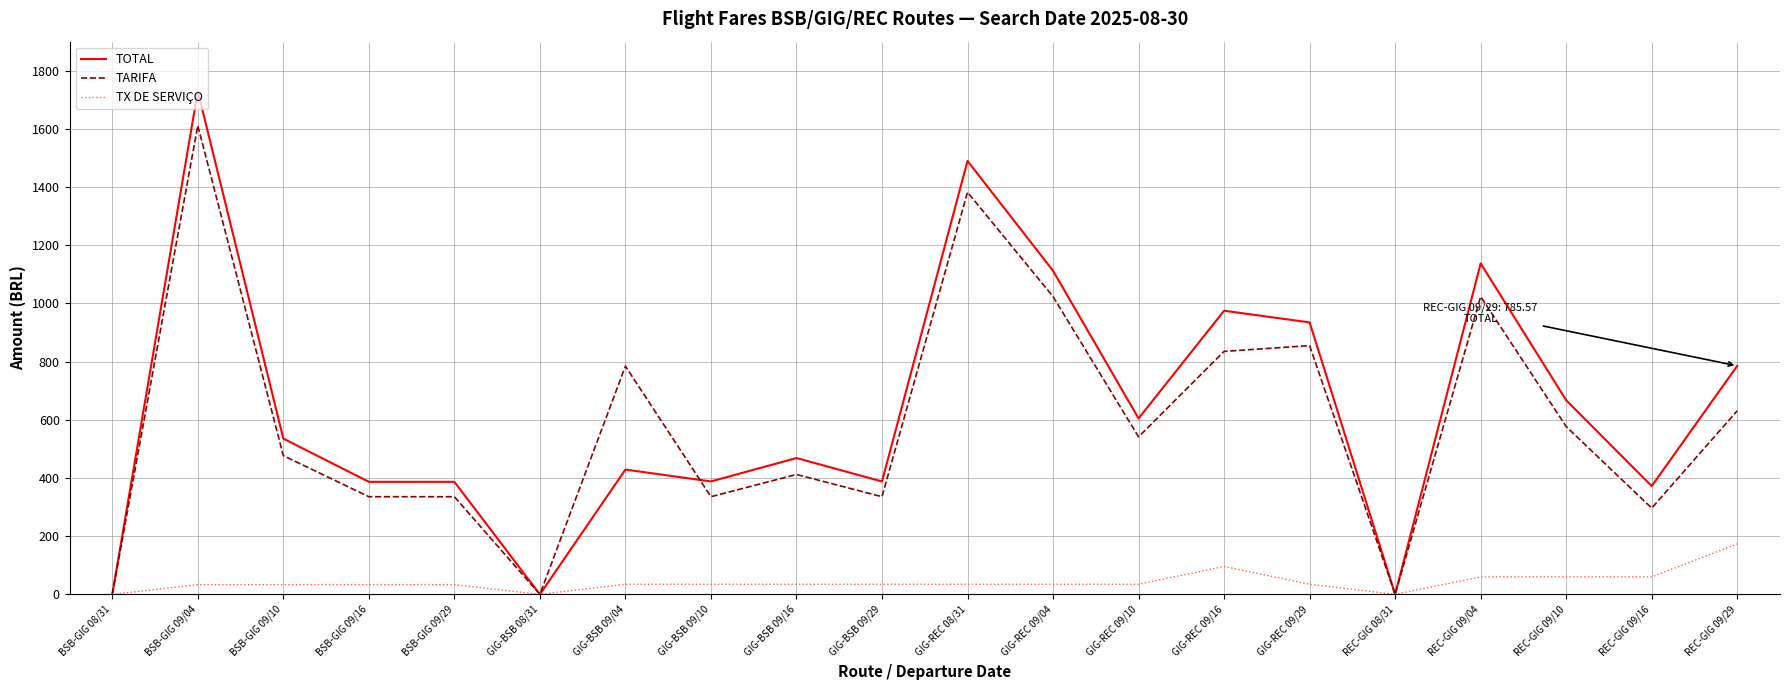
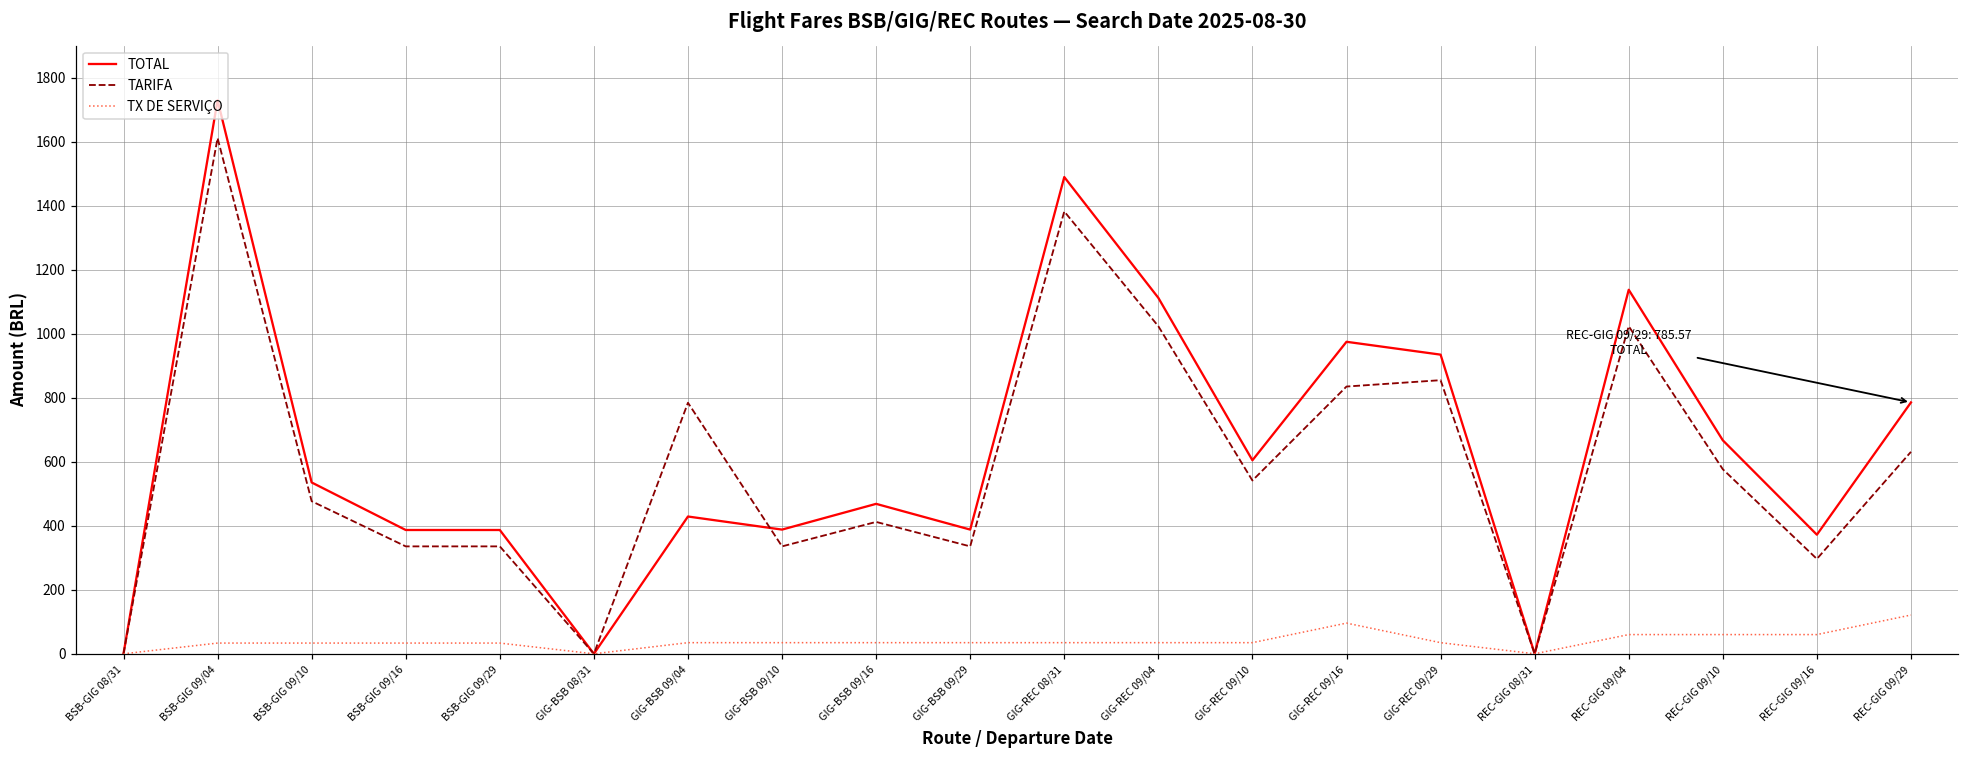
  {
    "TOTAL": {
      "REC-GIG 09/29": 785.57
    },
    "TARIFA": {
      "BSB-GIG 09/04": 1610,
      "BSB-GIG 09/10": 480,
      "BSB-GIG 09/16": 340,
      "BSB-GIG 09/29": 340,
      "GIG-BSB 09/04": 780,
      "GIG-BSB 09/10": 340,
      "GIG-BSB 09/16": 410,
      "GIG-BSB 09/29": 340,
      "GIG-REC 08/31": 1380,
      "GIG-REC 09/04": 1020,
      "GIG-REC 09/10": 540,
      "GIG-REC 09/16": 840,
      "GIG-REC 09/29": 860,
      "REC-GIG 09/04": 1020,
      "REC-GIG 09/10": 580,
      "REC-GIG 09/16": 300,
      "REC-GIG 09/29": 630
    },
    "TX DE SERVIÇO": {
      "BSB-GIG 09/04": 30,
      "BSB-GIG 09/10": 30,
      "BSB-GIG 09/16": 30,
      "BSB-GIG 09/29": 30,
      "GIG-BSB 09/04": 30,
      "GIG-BSB 09/10": 30,
      "GIG-BSB 09/16": 30,
      "GIG-BSB 09/29": 30,
      "GIG-REC 08/31": 30,
      "GIG-REC 09/04": 30,
      "GIG-REC 09/10": 30,
      "GIG-REC 09/16": 100,
      "GIG-REC 09/29": 30,
      "REC-GIG 09/04": 60,
      "REC-GIG 09/10": 60,
      "REC-GIG 09/16": 60,
-     "REC-GIG 09/29": 170
+     "REC-GIG 09/29": 120
    }
  }
